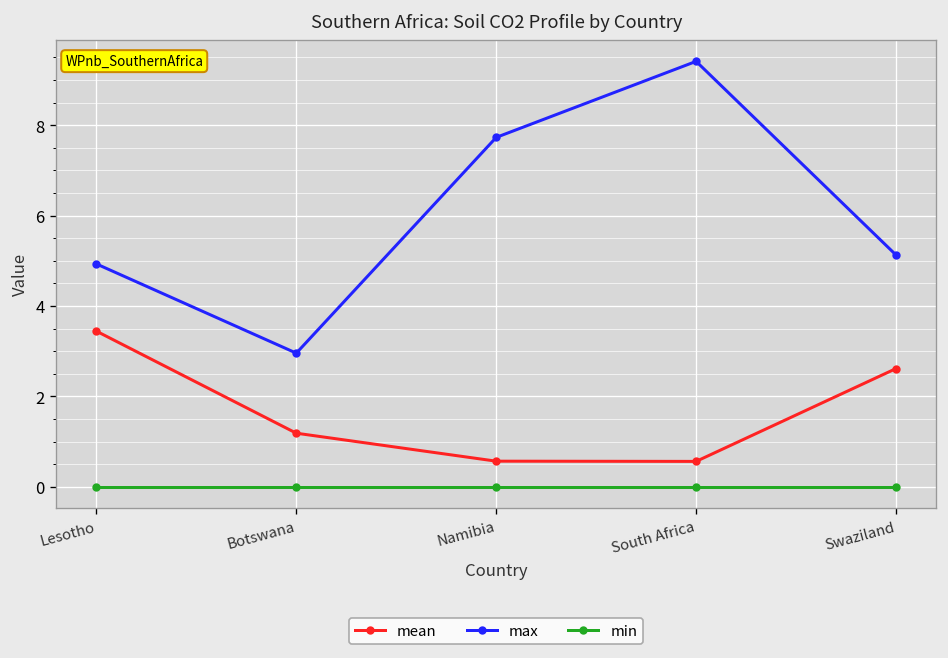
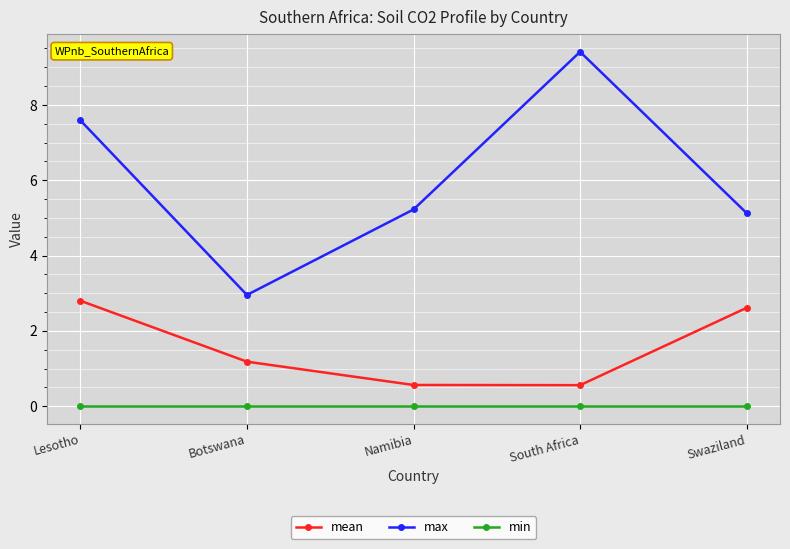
  {
    "mean": {
-     "Lesotho": 3.4,
+     "Lesotho": 2.8,
      "Botswana": 1.2,
      "Namibia": 0.6,
      "South Africa": 0.6,
      "Swaziland": 2.6
    },
    "max": {
-     "Lesotho": 4.9,
+     "Lesotho": 7.6,
      "Botswana": 3.0,
-     "Namibia": 7.7,
+     "Namibia": 5.2,
      "South Africa": 9.4,
      "Swaziland": 5.1
    },
    "min": {
      "Lesotho": 0.0,
      "Botswana": 0.0,
      "Namibia": 0.0,
      "South Africa": 0.0,
      "Swaziland": 0.0
    }
  }
